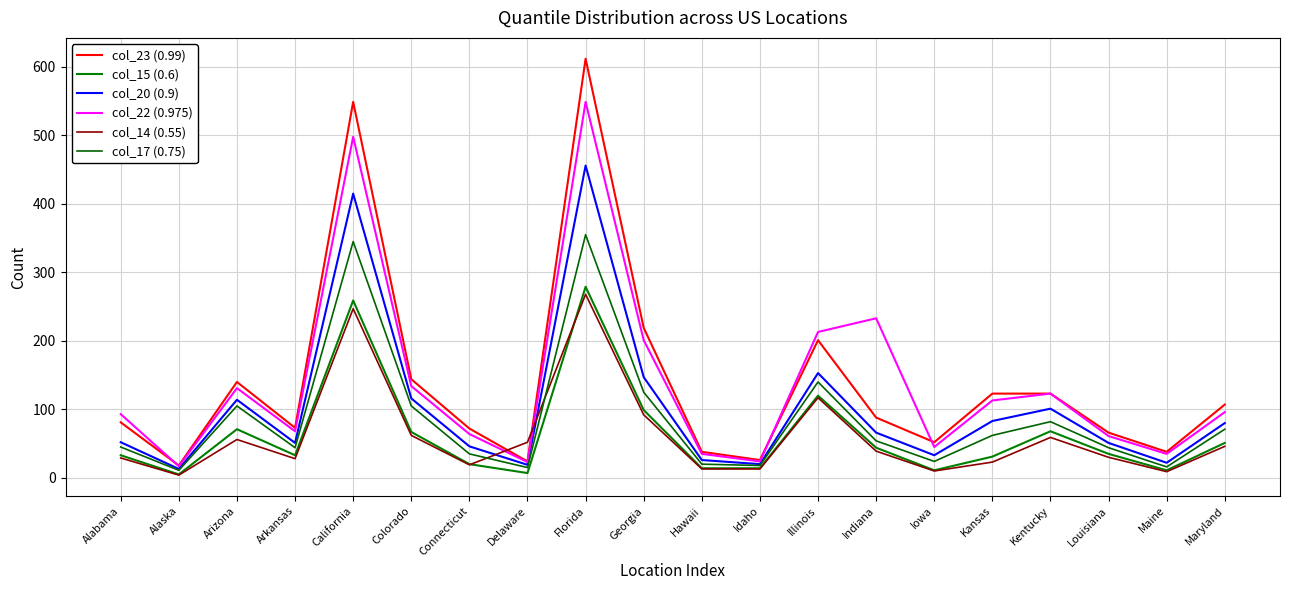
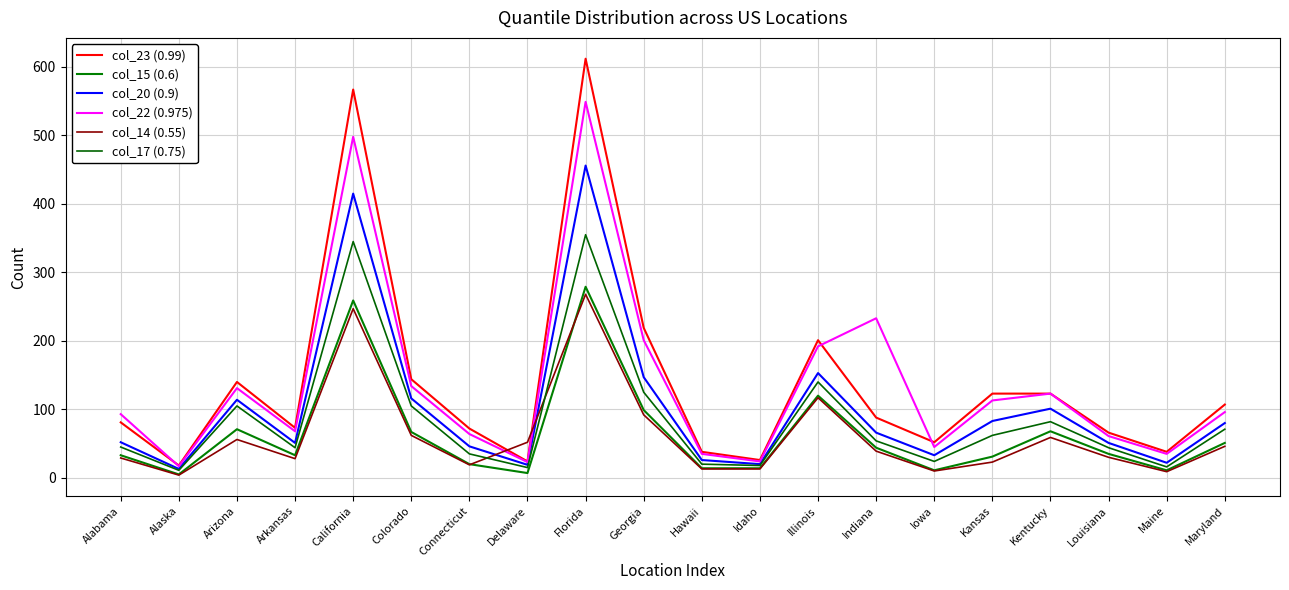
  {
    "col_23 (0.99)": {
      "Alabama": 80,
      "Arizona": 140,
      "Arkansas": 70,
-     "California": 550,
+     "California": 570,
      "Colorado": 140,
      "Connecticut": 70,
      "Florida": 610,
      "Georgia": 220,
      "Illinois": 200,
      "Indiana": 90,
      "Iowa": 50,
      "Kansas": 120,
      "Louisiana": 70,
      "Maryland": 110
    },
    "col_20 (0.9)": {
      "Alabama": 50,
      "Arizona": 110,
      "Arkansas": 50,
      "California": 420,
      "Colorado": 120,
      "Connecticut": 50,
      "Delaware": 20,
      "Florida": 460,
      "Georgia": 150,
      "Hawaii": 30,
      "Illinois": 150,
      "Indiana": 70,
      "Iowa": 30,
      "Kansas": 80,
      "Kentucky": 100,
      "Louisiana": 50,
      "Maine": 20,
      "Maryland": 80
    },
    "col_22 (0.975)": {
      "Alabama": 90,
      "Arizona": 130,
      "Arkansas": 70,
      "California": 500,
      "Colorado": 130,
      "Connecticut": 60,
      "Florida": 550,
      "Georgia": 200,
-     "Illinois": 210,
+     "Illinois": 190,
      "Indiana": 230,
      "Iowa": 50,
      "Kansas": 110,
      "Louisiana": 60,
      "Maryland": 100
    },
    "col_14 (0.55)": {
      "Alabama": 30,
      "Arizona": 60,
      "Arkansas": 30,
      "California": 250,
      "Colorado": 60,
      "Delaware": 50,
      "Florida": 270,
      "Georgia": 90,
      "Indiana": 40,
      "Kansas": 20,
      "Kentucky": 60,
      "Louisiana": 30,
      "Maryland": 50
    }
  }
